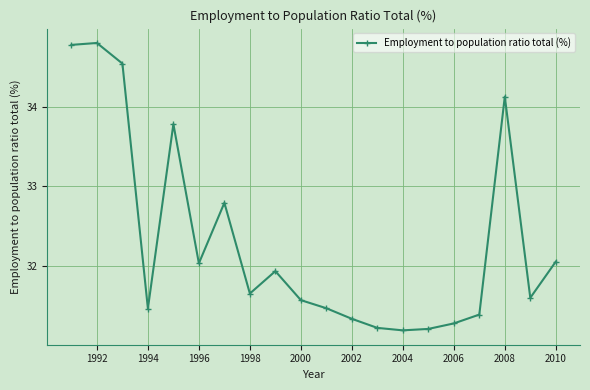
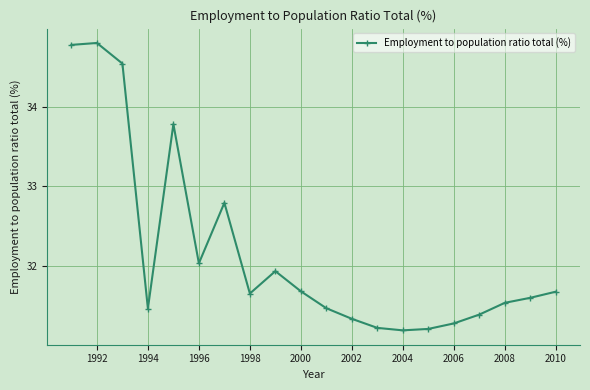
  {
    "1992": 34.8,
    "1994": 31.5,
    "1996": 32.0,
    "1998": 31.7,
-   "2000": 31.6,
+   "2000": 31.7,
    "2002": 31.3,
    "2004": 31.2,
    "2006": 31.3,
-   "2008": 34.1,
-   "2010": 32.1
+   "2008": 31.5,
+   "2010": 31.7
  }
